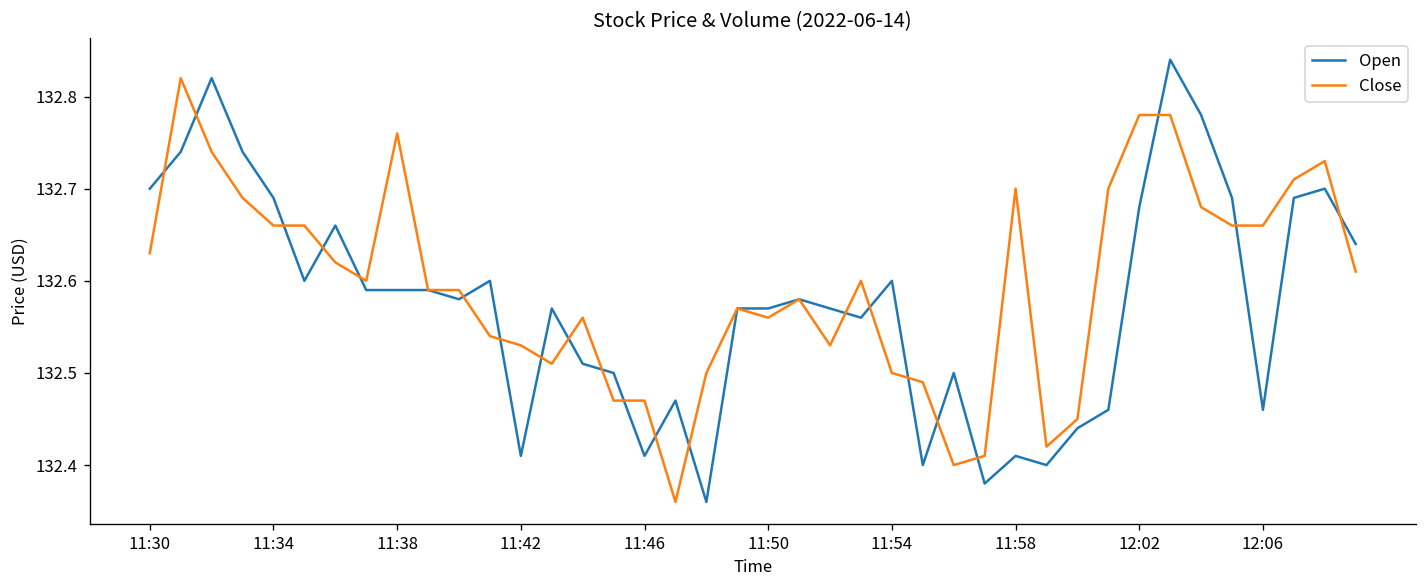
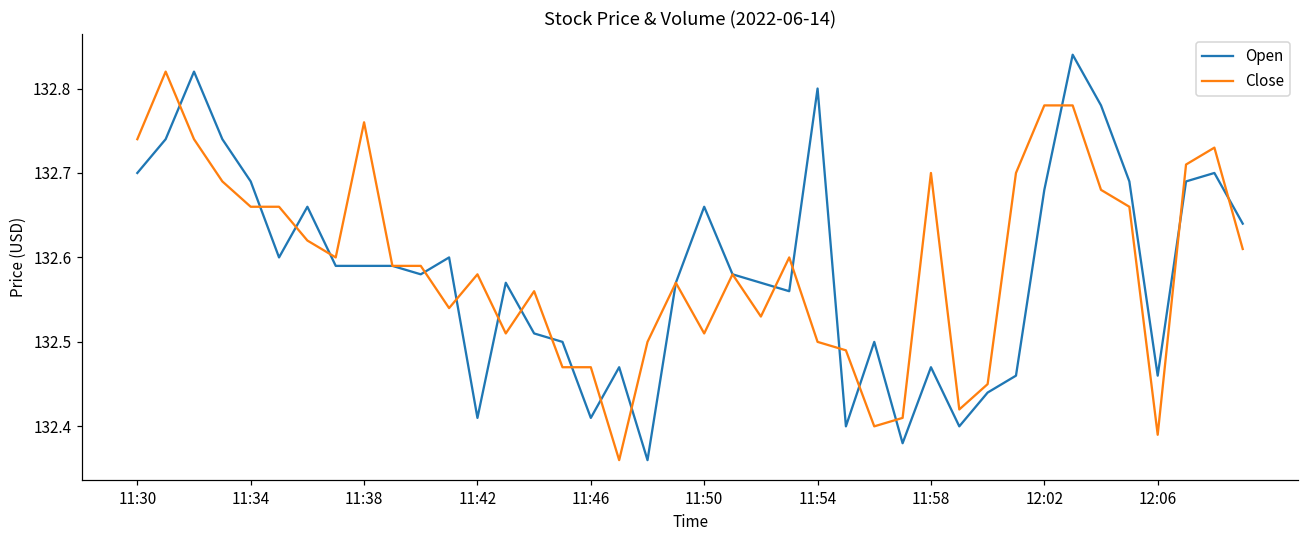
  {
    "Open": {
      "11:30": 132.70,
      "11:34": 132.69,
      "11:38": 132.59,
      "11:42": 132.41,
      "11:46": 132.41,
-     "11:50": 132.57,
-     "11:54": 132.6,
-     "11:58": 132.41,
+     "11:50": 132.66,
+     "11:54": 132.8,
+     "11:58": 132.47,
      "12:02": 132.68,
      "12:06": 132.46
    },
    "Close": {
-     "11:30": 132.63,
+     "11:30": 132.74,
      "11:34": 132.66,
      "11:38": 132.76,
-     "11:42": 132.53,
+     "11:42": 132.58,
      "11:46": 132.47,
-     "11:50": 132.56,
+     "11:50": 132.51,
      "11:54": 132.50,
      "11:58": 132.70,
      "12:02": 132.78,
-     "12:06": 132.66
+     "12:06": 132.39
    }
  }
